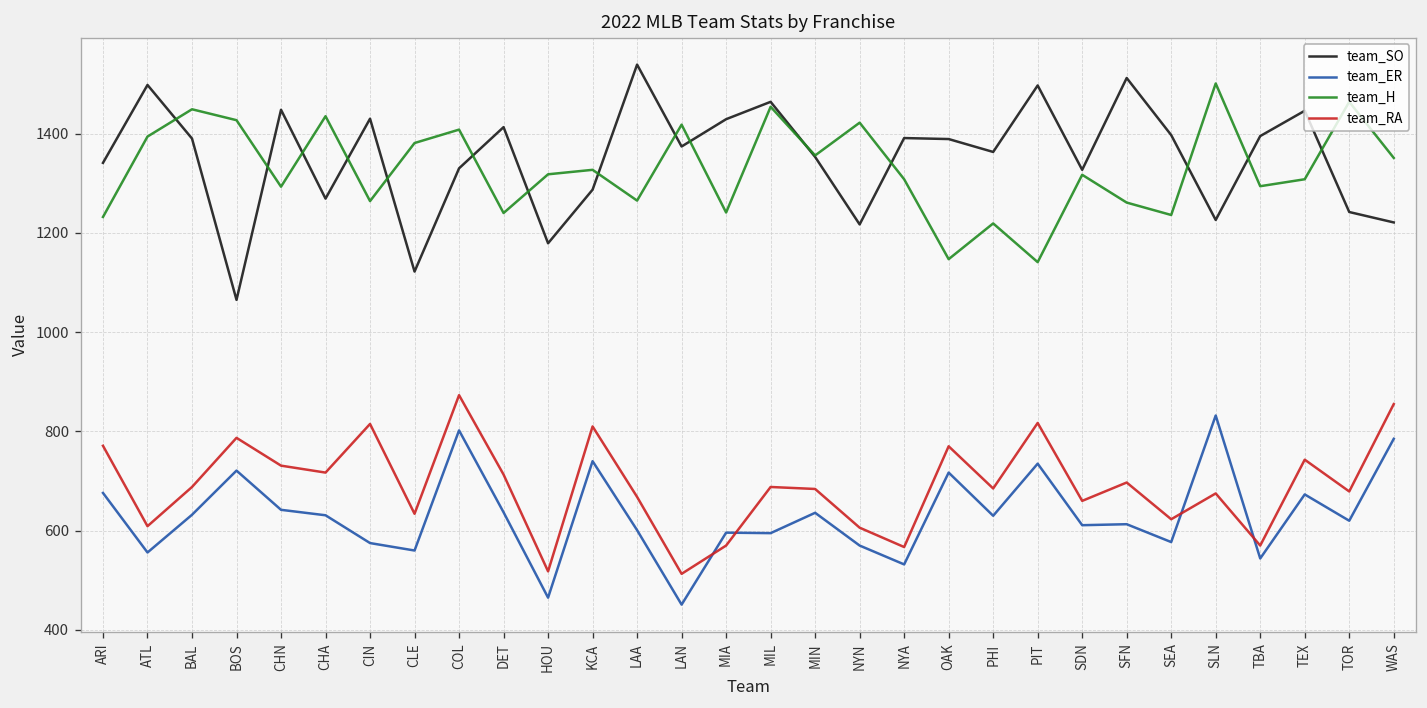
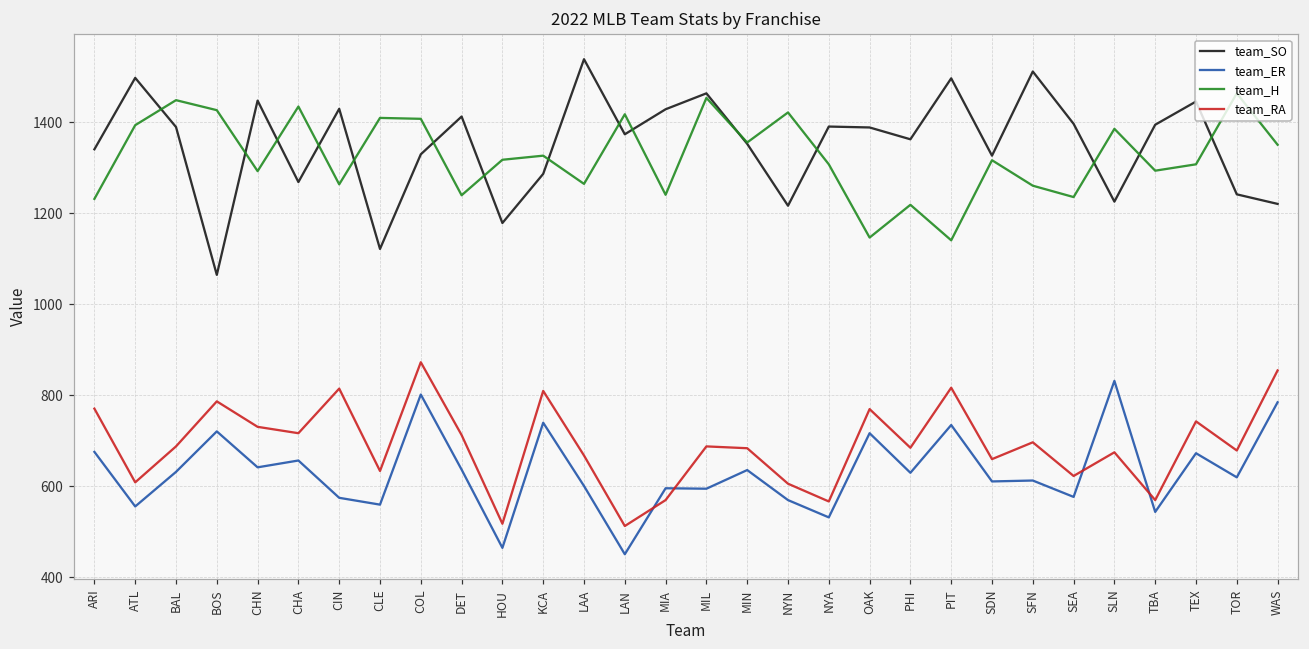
  {
    "team_SO": {
      "ARI": 1340,
      "ATL": 1500,
      "BAL": 1390,
      "BOS": 1070,
      "CHN": 1450,
      "CHA": 1270,
      "CIN": 1430,
      "CLE": 1120,
      "COL": 1330,
      "DET": 1410,
      "HOU": 1180,
      "KCA": 1290,
      "LAA": 1540,
      "LAN": 1370,
      "MIA": 1430,
      "MIL": 1460,
      "NYN": 1220,
      "NYA": 1390,
      "OAK": 1390,
      "PHI": 1360,
      "PIT": 1500,
      "SDN": 1330,
      "SFN": 1510,
      "SEA": 1400,
      "SLN": 1230,
      "TBA": 1400,
      "TOR": 1240,
      "WAS": 1220
    },
    "team_ER": {
      "ARI": 680,
      "ATL": 560,
      "BAL": 630,
      "BOS": 720,
      "CHN": 640,
-     "CHA": 630,
+     "CHA": 660,
      "CIN": 580,
      "CLE": 560,
      "COL": 800,
      "DET": 640,
      "HOU": 470,
      "KCA": 740,
      "LAA": 600,
      "LAN": 450,
      "MIA": 600,
      "MIL": 600,
      "MIN": 640,
      "NYN": 570,
      "NYA": 530,
      "OAK": 720,
      "PHI": 630,
      "PIT": 740,
      "SDN": 610,
      "SFN": 610,
      "SEA": 580,
      "SLN": 830,
      "TBA": 540,
      "TEX": 670,
      "TOR": 620,
      "WAS": 790
    },
    "team_H": {
      "ARI": 1230,
      "ATL": 1390,
      "BAL": 1450,
      "BOS": 1430,
      "CHN": 1290,
      "CHA": 1440,
      "CIN": 1260,
-     "CLE": 1380,
+     "CLE": 1410,
      "COL": 1410,
      "DET": 1240,
      "HOU": 1320,
      "KCA": 1330,
      "LAA": 1270,
      "LAN": 1420,
      "MIA": 1240,
      "MIL": 1450,
      "NYN": 1420,
      "NYA": 1310,
      "OAK": 1150,
      "PHI": 1220,
      "PIT": 1140,
      "SDN": 1320,
      "SFN": 1260,
      "SEA": 1240,
-     "SLN": 1500,
+     "SLN": 1390,
      "TBA": 1290,
      "TEX": 1310,
      "WAS": 1350
    },
    "team_RA": {
      "ARI": 770,
      "ATL": 610,
      "BAL": 690,
      "BOS": 790,
      "CHN": 730,
      "CHA": 720,
      "CIN": 820,
      "CLE": 630,
      "COL": 870,
      "DET": 710,
      "HOU": 520,
      "KCA": 810,
      "LAA": 670,
      "LAN": 510,
      "MIA": 570,
      "MIL": 690,
      "MIN": 680,
      "NYN": 610,
      "NYA": 570,
      "OAK": 770,
      "PHI": 690,
      "PIT": 820,
      "SDN": 660,
      "SFN": 700,
      "SEA": 620,
      "SLN": 680,
      "TBA": 570,
      "TEX": 740,
      "TOR": 680,
      "WAS": 860
    }
  }
